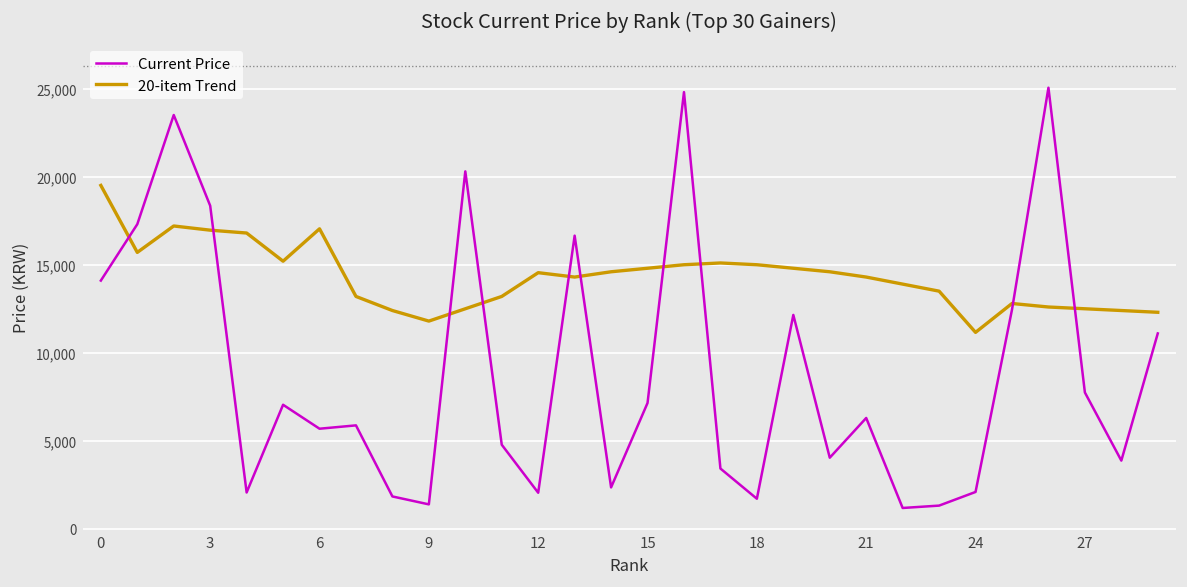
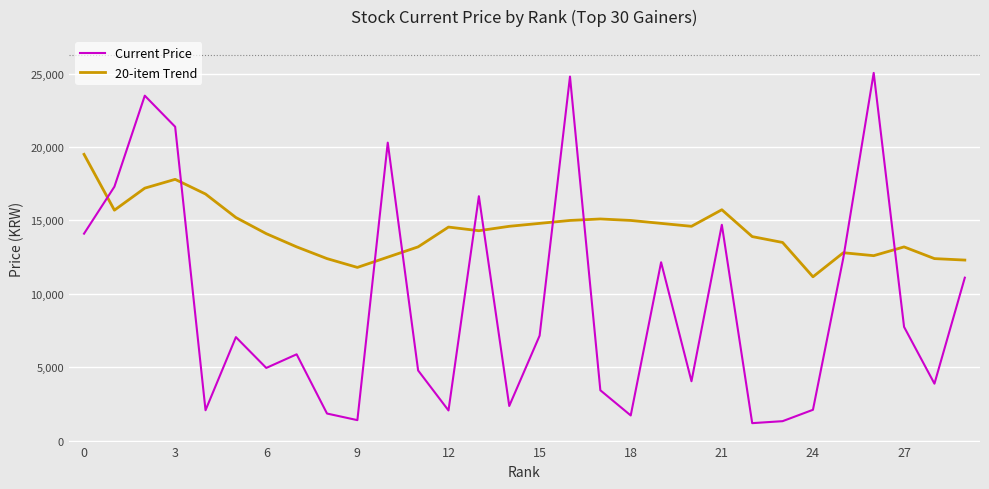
  {
    "Current Price": {
      "0": "14,100",
-     "3": "18,400",
-     "6": "5,700",
+     "3": "21,400",
+     "6": "5,000",
      "9": "1,400",
      "12": "2,100",
      "15": "7,200",
      "18": "1,700",
-     "21": "6,300",
+     "21": "14,700",
      "24": "2,100",
      "27": "7,700"
    },
    "20-item Trend": {
      "0": "19,500",
-     "3": "17,000",
-     "6": "17,000",
+     "3": "17,800",
+     "6": "14,100",
      "9": "11,800",
      "12": "14,500",
      "15": "14,800",
      "18": "15,000",
-     "21": "14,300",
+     "21": "15,700",
      "24": "11,200",
-     "27": "12,500"
+     "27": "13,200"
    }
  }
